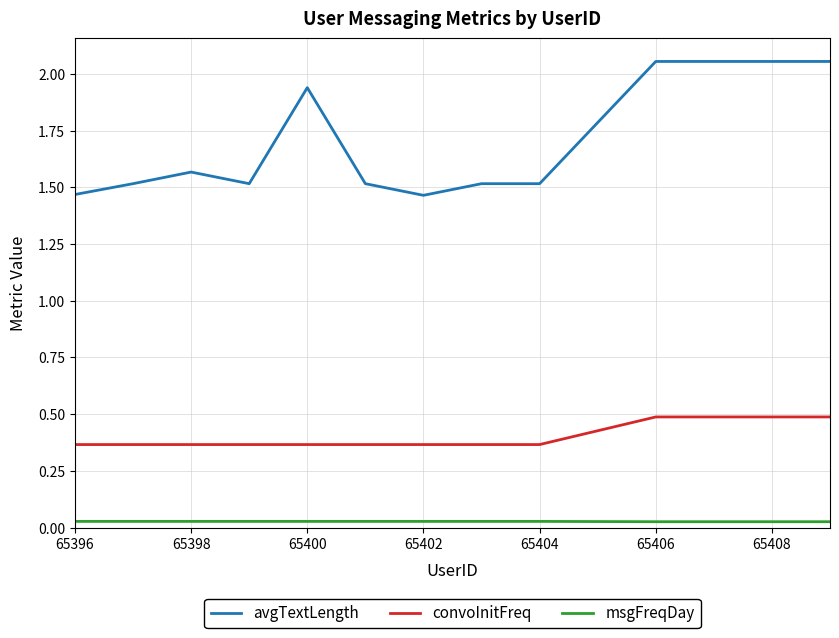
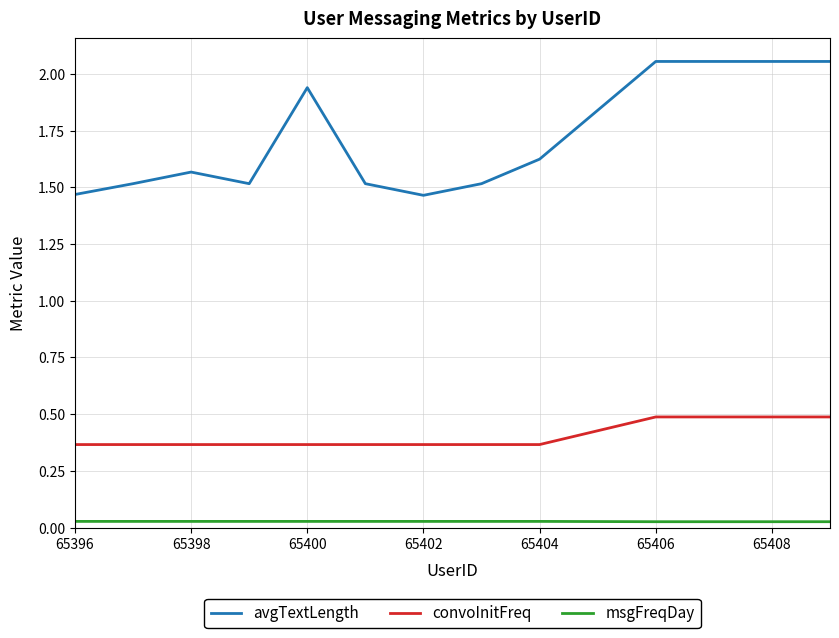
  {
    "avgTextLength": {
      "65396": 1.47,
      "65398": 1.57,
      "65400": 1.94,
      "65402": 1.47,
-     "65404": 1.52,
+     "65404": 1.62,
      "65406": 2.06,
      "65408": 2.06
    },
    "convoInitFreq": {
      "65396": 0.37,
      "65398": 0.37,
      "65400": 0.37,
      "65402": 0.37,
      "65404": 0.37,
      "65406": 0.49,
      "65408": 0.49
    },
    "msgFreqDay": {
      "65396": 0.03,
      "65398": 0.03,
      "65400": 0.03,
      "65402": 0.03,
      "65404": 0.03,
      "65406": 0.03,
      "65408": 0.03
    }
  }
